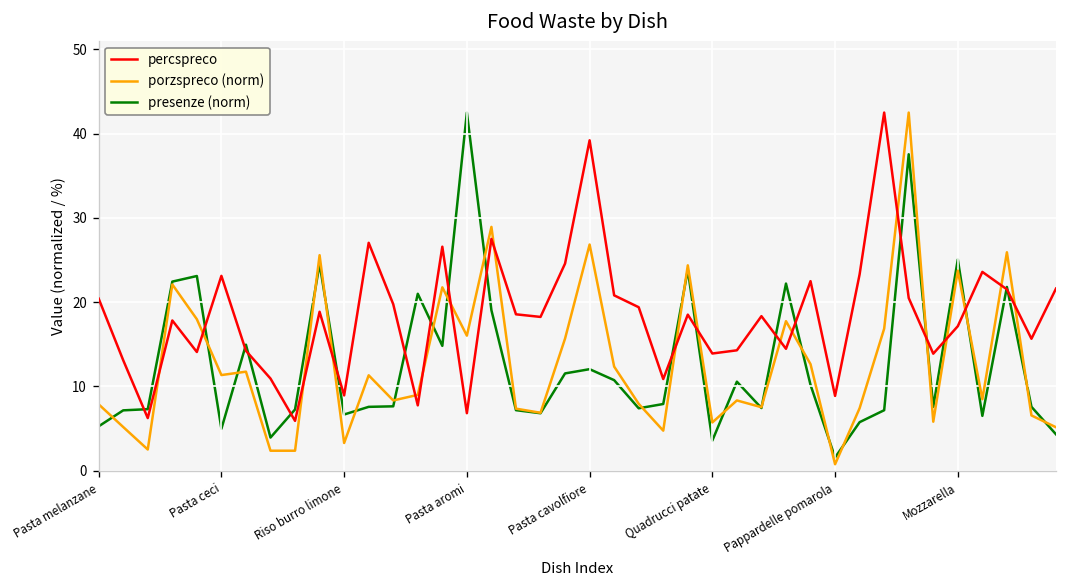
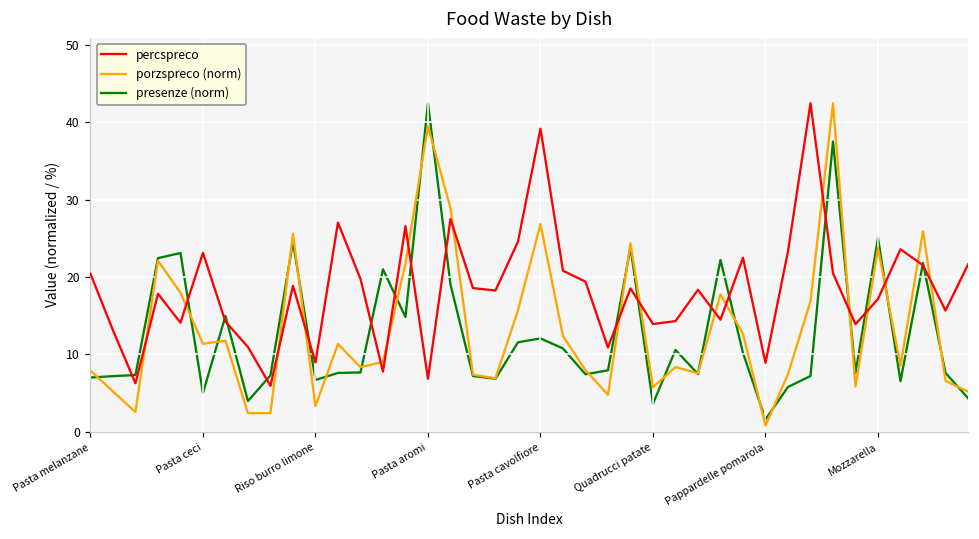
  {
    "percspreco": {
      "Pasta melanzane": 20,
      "Pasta ceci": 23,
      "Riso burro limone": 9,
      "Pasta aromi": 7,
      "Pasta cavolfiore": 39,
      "Quadrucci patate": 14,
      "Pappardelle pomarola": 9,
      "Mozzarella": 17
    },
    "porzspreco (norm)": {
      "Pasta melanzane": 8,
      "Pasta ceci": 11,
      "Riso burro limone": 3,
-     "Pasta aromi": 16,
+     "Pasta aromi": 40,
      "Pasta cavolfiore": 27,
      "Quadrucci patate": 6,
      "Pappardelle pomarola": 1,
      "Mozzarella": 24
    },
    "presenze (norm)": {
-     "Pasta melanzane": 5,
+     "Pasta melanzane": 7,
      "Pasta ceci": 5,
      "Riso burro limone": 7,
      "Pasta aromi": 42,
      "Pasta cavolfiore": 12,
      "Quadrucci patate": 4,
      "Pappardelle pomarola": 2,
      "Mozzarella": 25
    }
  }
